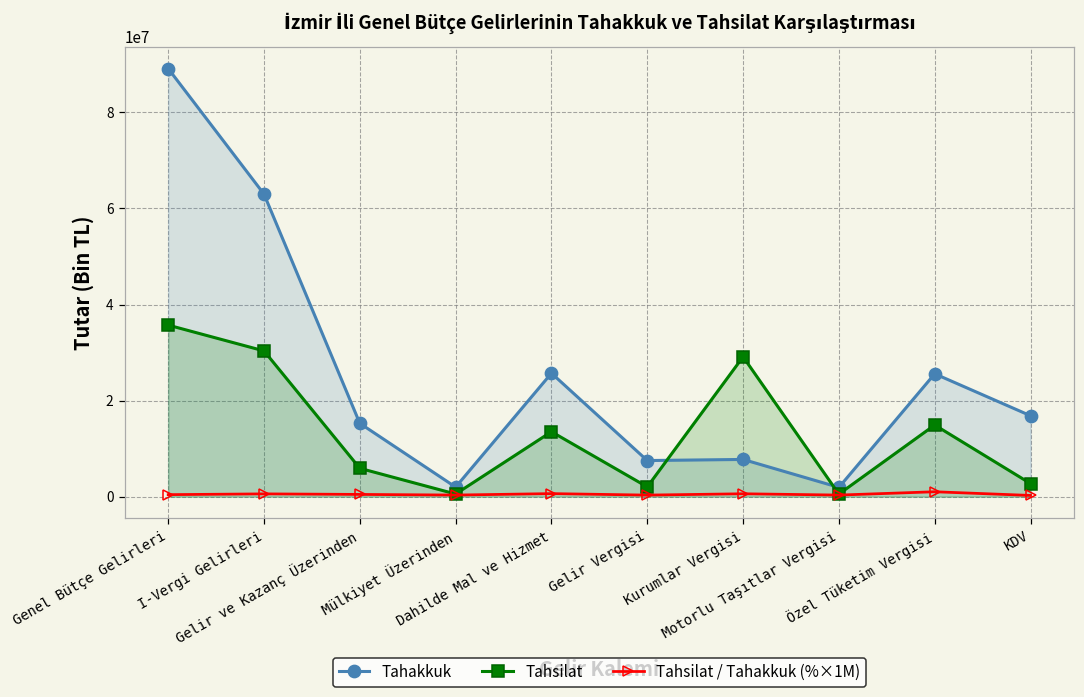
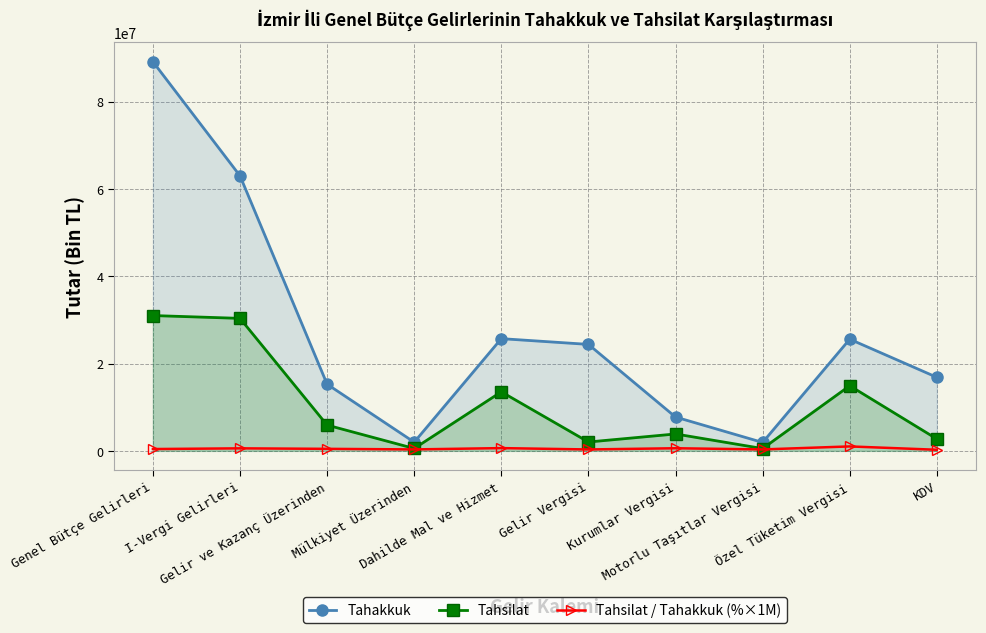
  {
    "Tahakkuk": {
      "Genel Bütçe Gelirleri": 89000000,
      "I-Vergi Gelirleri": 63000000,
      "Gelir ve Kazanç Üzerinden": 15000000,
      "Mülkiyet Üzerinden": 2000000,
      "Dahilde Mal ve Hizmet": 26000000,
-     "Gelir Vergisi": 8000000,
+     "Gelir Vergisi": 24000000,
      "Kurumlar Vergisi": 8000000,
      "Motorlu Taşıtlar Vergisi": 2000000,
      "Özel Tüketim Vergisi": 26000000,
      "KDV": 17000000
    },
    "Tahsilat": {
-     "Genel Bütçe Gelirleri": 36000000,
+     "Genel Bütçe Gelirleri": 31000000,
      "I-Vergi Gelirleri": 30000000,
      "Gelir ve Kazanç Üzerinden": 6000000,
      "Dahilde Mal ve Hizmet": 14000000,
      "Gelir Vergisi": 2000000,
-     "Kurumlar Vergisi": 29000000,
+     "Kurumlar Vergisi": 4000000,
      "Özel Tüketim Vergisi": 15000000,
      "KDV": 3000000
    },
    "Tahsilat / Tahakkuk (%×1M)": {
      "Genel Bütçe Gelirleri": 0,
      "I-Vergi Gelirleri": 1000000,
      "Gelir ve Kazanç Üzerinden": 0,
      "Dahilde Mal ve Hizmet": 1000000,
      "Gelir Vergisi": 0,
      "Kurumlar Vergisi": 1000000,
      "Özel Tüketim Vergisi": 1000000,
      "KDV": 0
    }
  }
